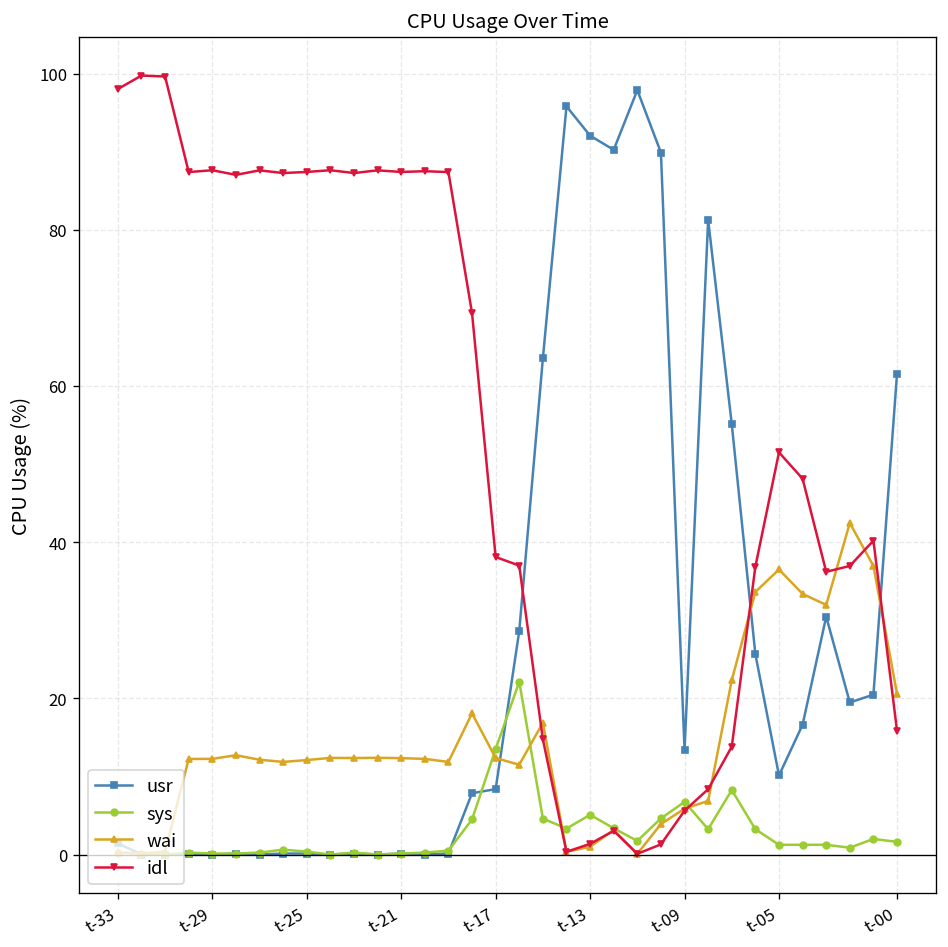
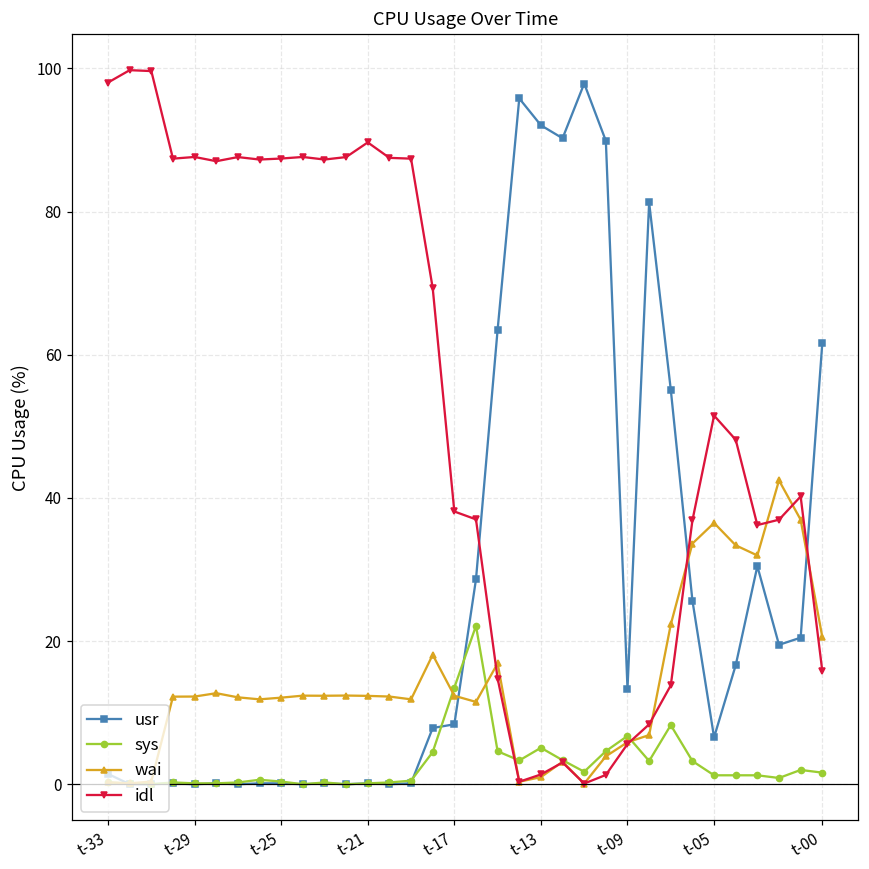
  {
    "usr": {
      "t-17": 8,
      "t-13": 92,
      "t-09": 13,
-     "t-05": 10,
+     "t-05": 7,
      "t-00": 62
    },
    "sys": {
      "t-17": 14,
      "t-13": 5,
      "t-09": 7,
      "t-05": 1,
      "t-00": 2
    },
    "wai": {
      "t-29": 12,
      "t-25": 12,
      "t-21": 12,
      "t-17": 12,
      "t-05": 37,
      "t-00": 21
    },
    "idl": {
      "t-33": 98,
      "t-29": 88,
      "t-25": 87,
-     "t-21": 87,
+     "t-21": 90,
      "t-17": 38,
      "t-05": 52,
      "t-00": 16
    }
  }
